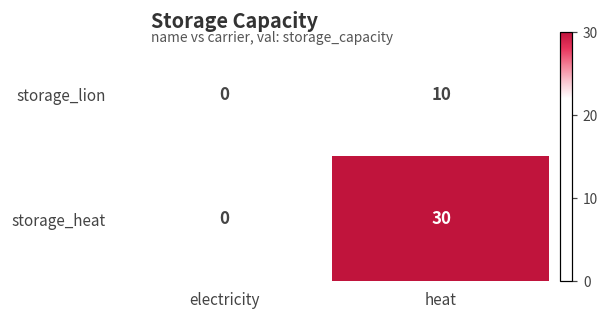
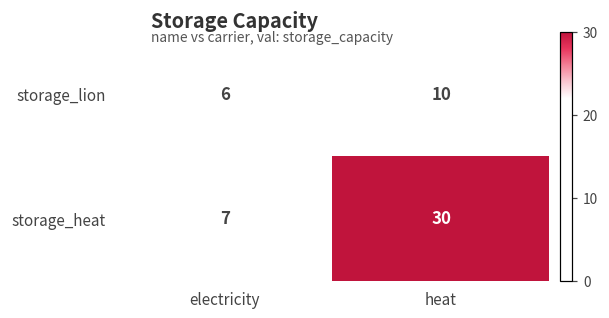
  {
    "storage_lion": {
-     "electricity": 0,
+     "electricity": 6,
      "heat": 10
    },
    "storage_heat": {
-     "electricity": 0,
+     "electricity": 7,
      "heat": 30
    }
  }
